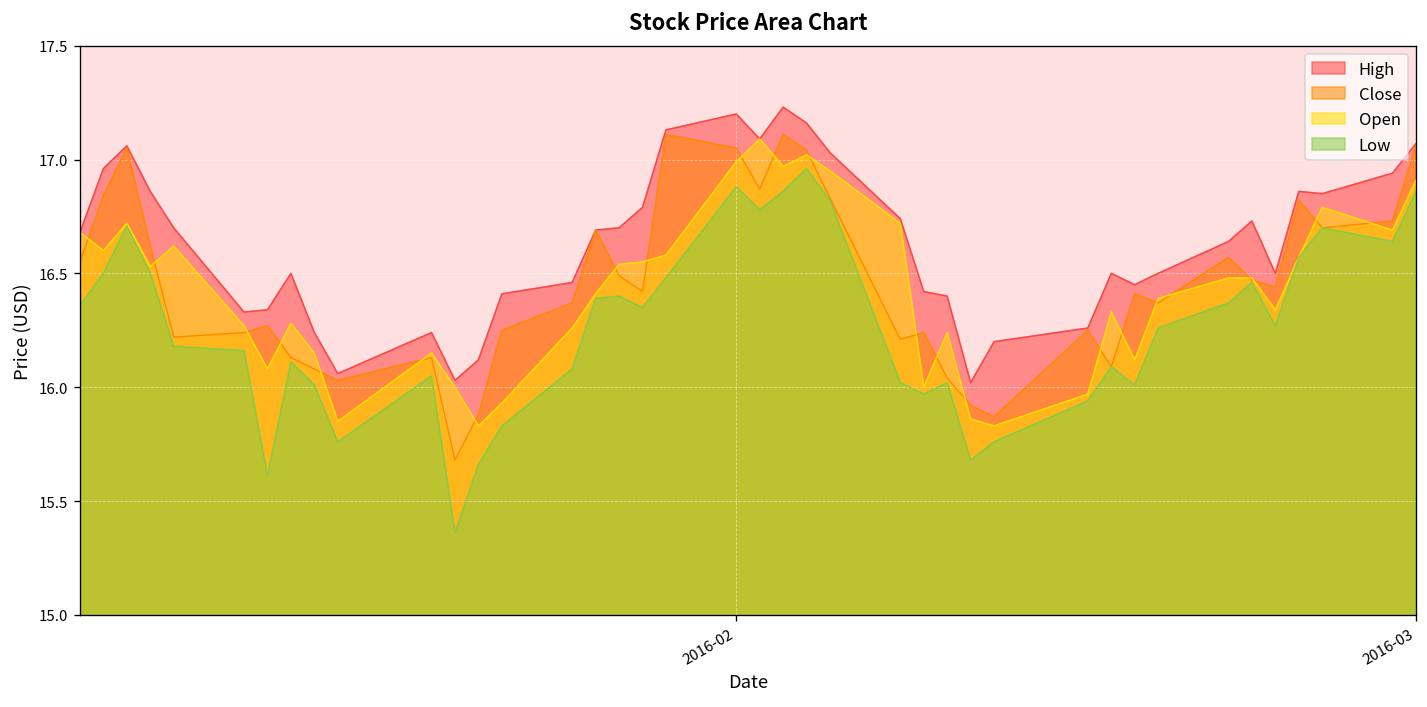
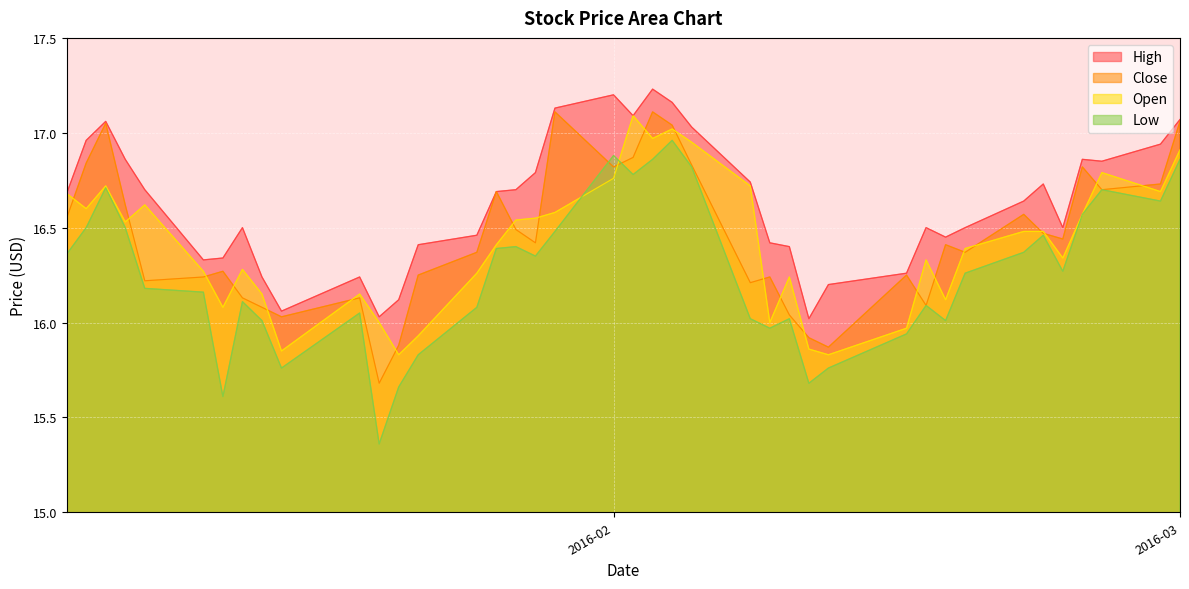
  {
    "High": {
      "2016-02": 17.20
    },
    "Close": {
-     "2016-02": 17.05
+     "2016-02": 16.82
    },
    "Open": {
-     "2016-02": 16.99,
+     "2016-02": 16.76,
      "2016-03": 16.91
    },
    "Low": {
      "2016-02": 16.88,
      "2016-03": 16.86
    }
  }
